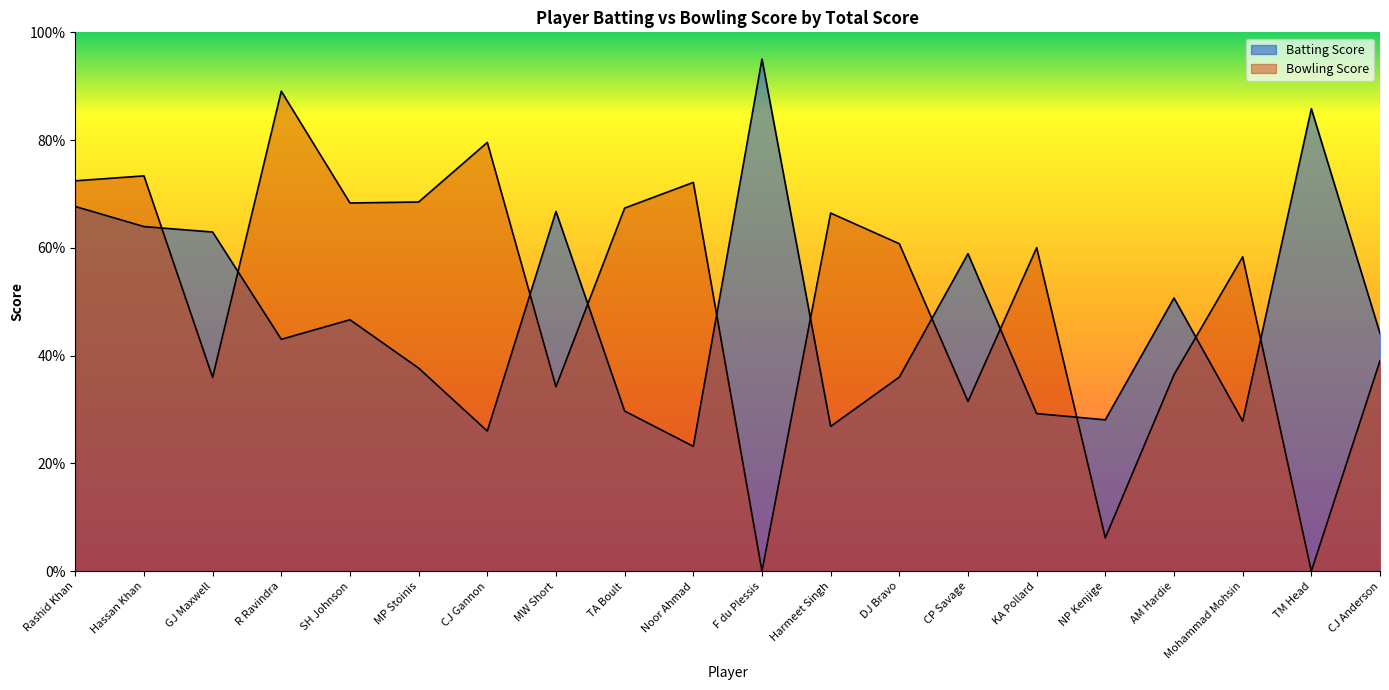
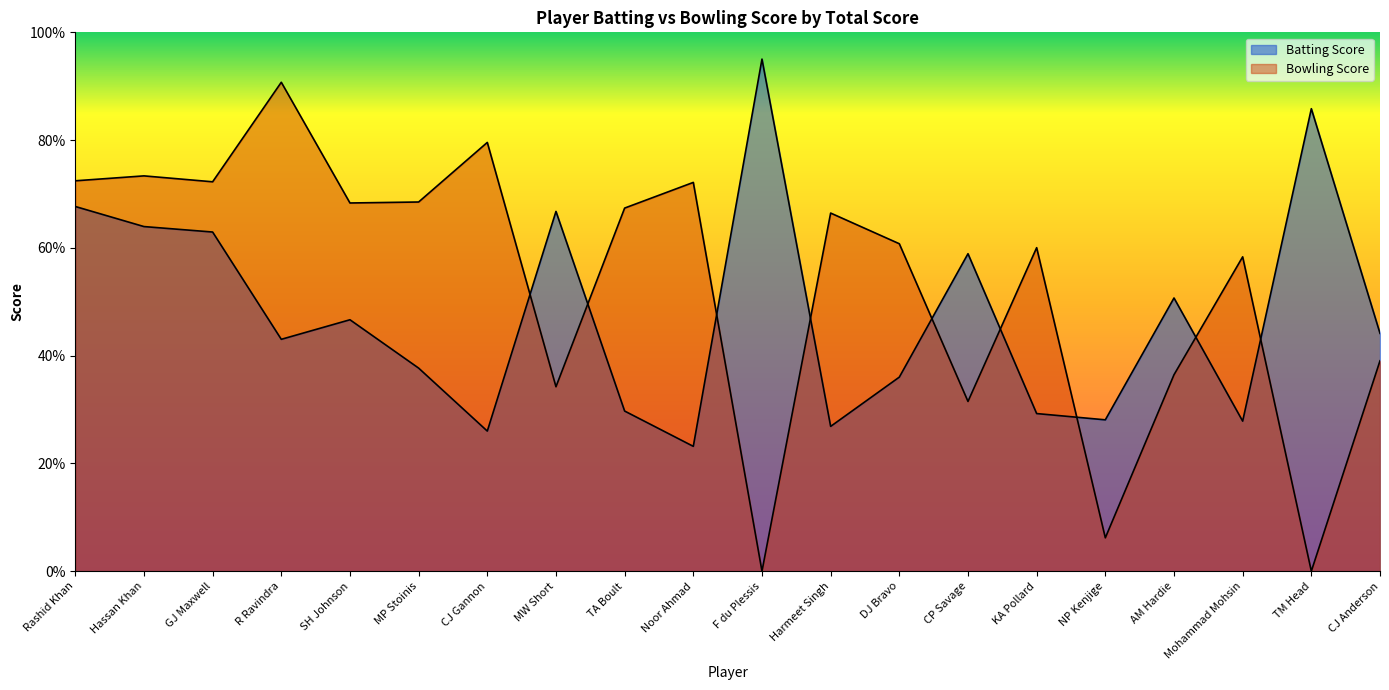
  {
    "Batting Score": {
      "Rashid Khan": "68%",
      "Hassan Khan": "64%",
      "GJ Maxwell": "63%",
      "R Ravindra": "43%",
      "SH Johnson": "47%",
      "MP Stoinis": "38%",
      "CJ Gannon": "26%",
      "MW Short": "67%",
      "TA Boult": "30%",
      "Noor Ahmad": "23%",
      "F du Plessis": "95%",
      "Harmeet Singh": "27%",
      "DJ Bravo": "36%",
      "CP Savage": "59%",
      "KA Pollard": "29%",
      "NP Kenjige": "28%",
      "AM Hardie": "51%",
      "Mohammad Mohsin": "28%",
      "TM Head": "86%",
      "CJ Anderson": "44%"
    },
    "Bowling Score": {
      "Rashid Khan": "72%",
      "Hassan Khan": "73%",
-     "GJ Maxwell": "36%",
-     "R Ravindra": "89%",
+     "GJ Maxwell": "72%",
+     "R Ravindra": "91%",
      "SH Johnson": "68%",
      "MP Stoinis": "69%",
      "CJ Gannon": "80%",
      "MW Short": "34%",
      "TA Boult": "67%",
      "Noor Ahmad": "72%",
      "F du Plessis": "0%",
      "Harmeet Singh": "66%",
      "DJ Bravo": "61%",
      "CP Savage": "32%",
      "KA Pollard": "60%",
      "NP Kenjige": "6%",
      "AM Hardie": "36%",
      "Mohammad Mohsin": "58%",
      "TM Head": "0%",
      "CJ Anderson": "39%"
    }
  }
